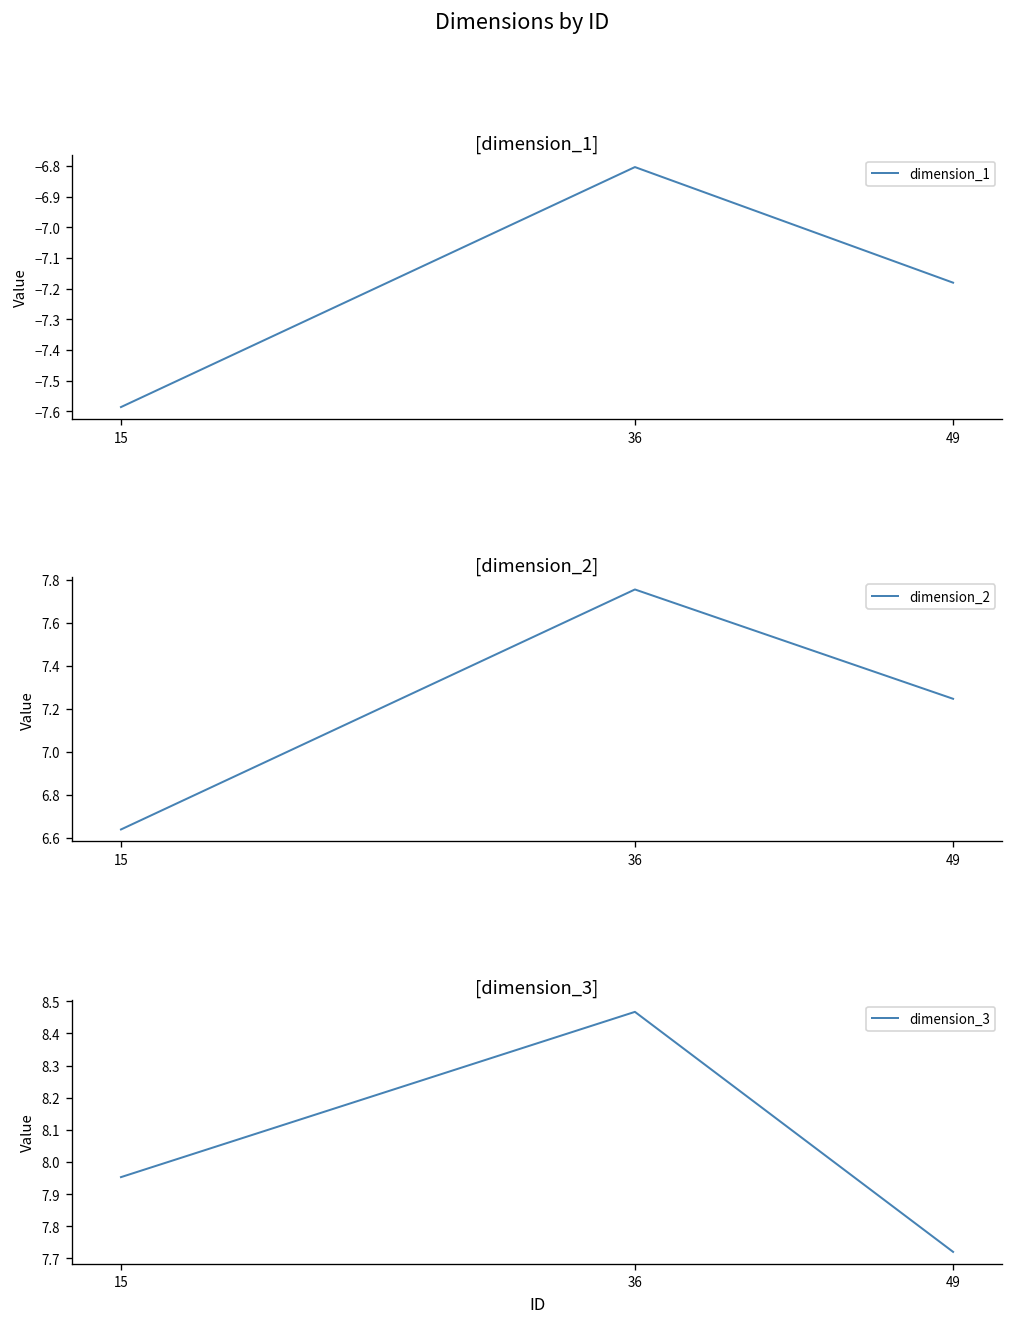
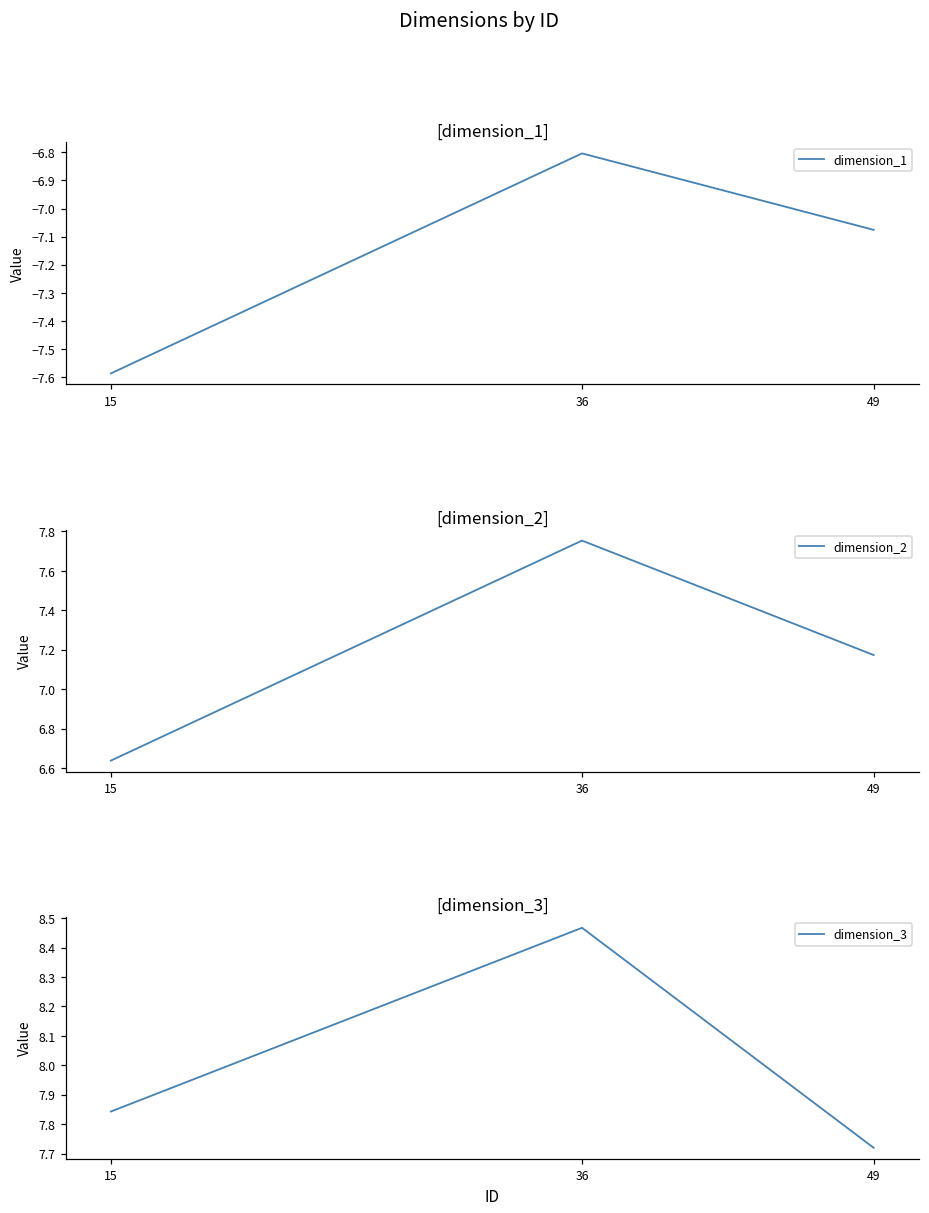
  {
    "[dimension_1]": {
      "15": -7.59,
      "36": -6.80,
-     "49": -7.18
+     "49": -7.08
    },
    "[dimension_2]": {
      "15": 6.64,
      "36": 7.75,
-     "49": 7.25
+     "49": 7.17
    },
    "[dimension_3]": {
-     "15": 7.95,
+     "15": 7.84,
      "36": 8.47,
      "49": 7.72
    }
  }
